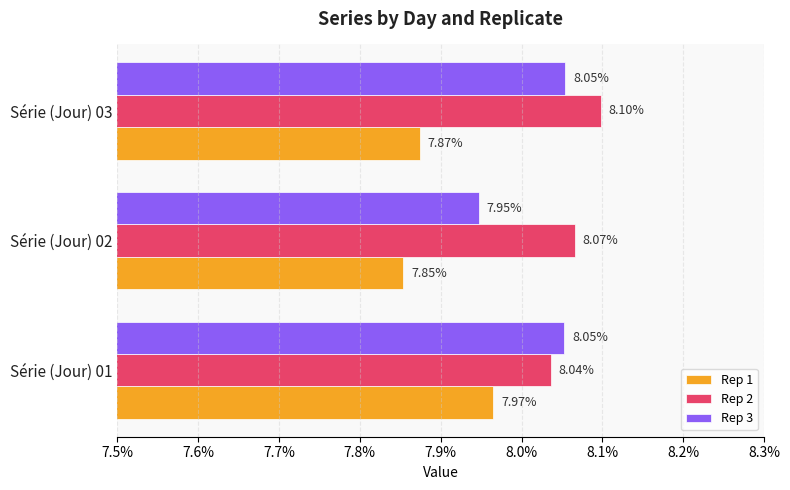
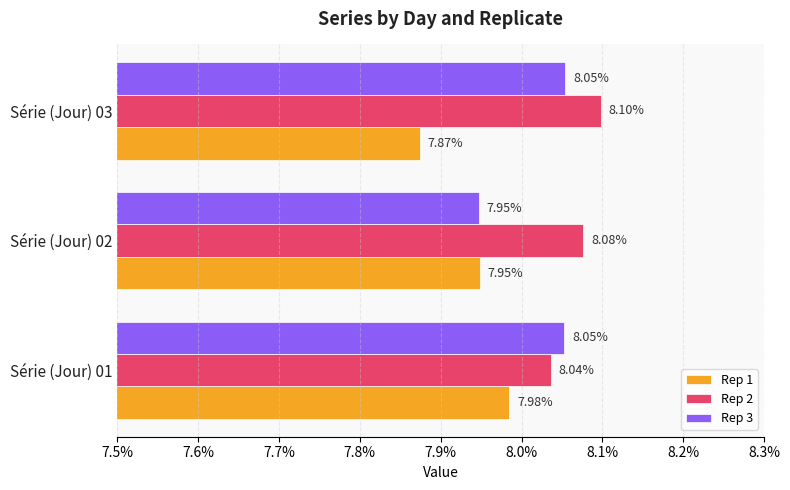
  {
    "Rep 1": {
      "Série (Jour) 03": "7.87%",
-     "Série (Jour) 02": "7.85%",
-     "Série (Jour) 01": "7.97%"
+     "Série (Jour) 02": "7.95%",
+     "Série (Jour) 01": "7.98%"
    },
    "Rep 2": {
      "Série (Jour) 03": "8.10%",
-     "Série (Jour) 02": "8.07%",
+     "Série (Jour) 02": "8.08%",
      "Série (Jour) 01": "8.04%"
    },
    "Rep 3": {
      "Série (Jour) 03": "8.05%",
      "Série (Jour) 02": "7.95%",
      "Série (Jour) 01": "8.05%"
    }
  }
